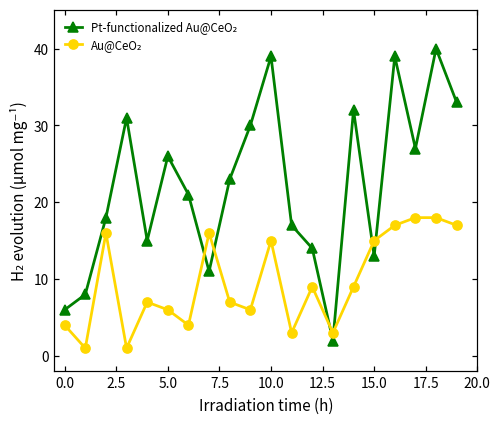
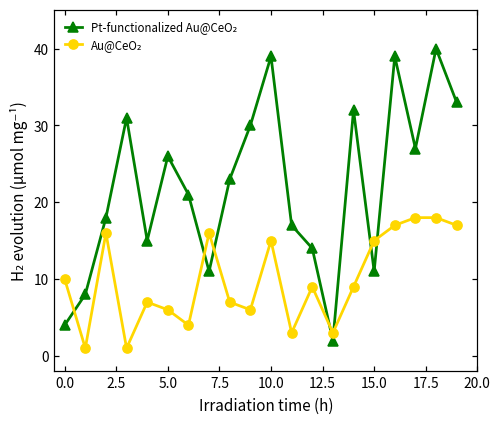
  {
    "Pt-functionalized Au@CeO₂": {
-     "0.0": 6,
+     "0.0": 4,
      "5.0": 26,
      "10.0": 39,
-     "15.0": 13
+     "15.0": 11
    },
    "Au@CeO₂": {
-     "0.0": 4,
+     "0.0": 10,
      "5.0": 6,
      "10.0": 15,
      "15.0": 15
    }
  }
